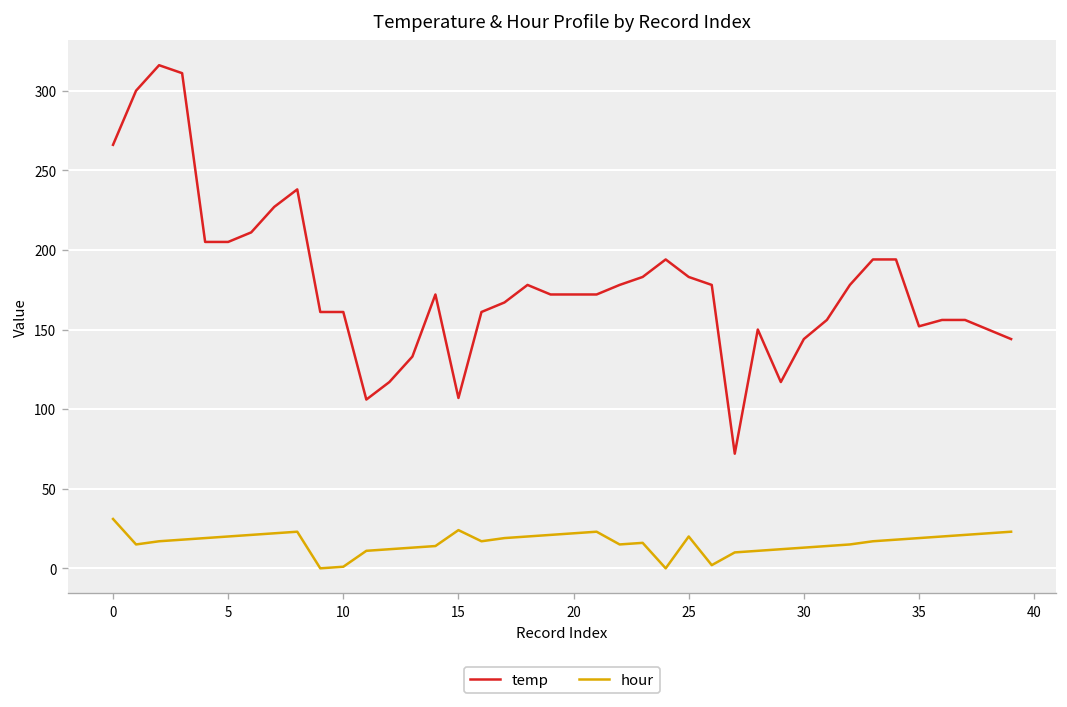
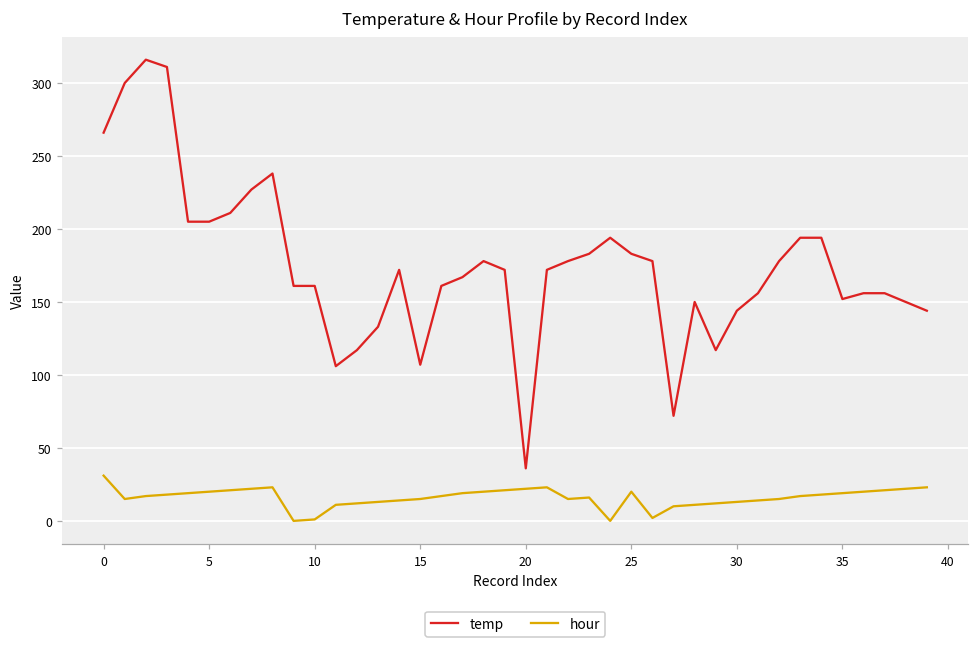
  {
    "temp": {
      "0": 266,
      "5": 205,
      "10": 161,
      "15": 107,
-     "20": 172,
+     "20": 36,
      "25": 183,
      "30": 144,
      "35": 152
    },
    "hour": {
      "0": 31,
      "5": 20,
      "10": 1,
-     "15": 24,
+     "15": 15,
      "20": 22,
      "25": 20,
      "30": 13,
      "35": 19
    }
  }
